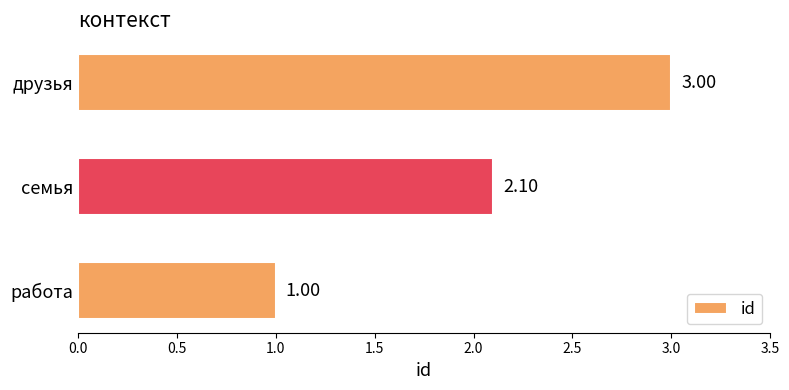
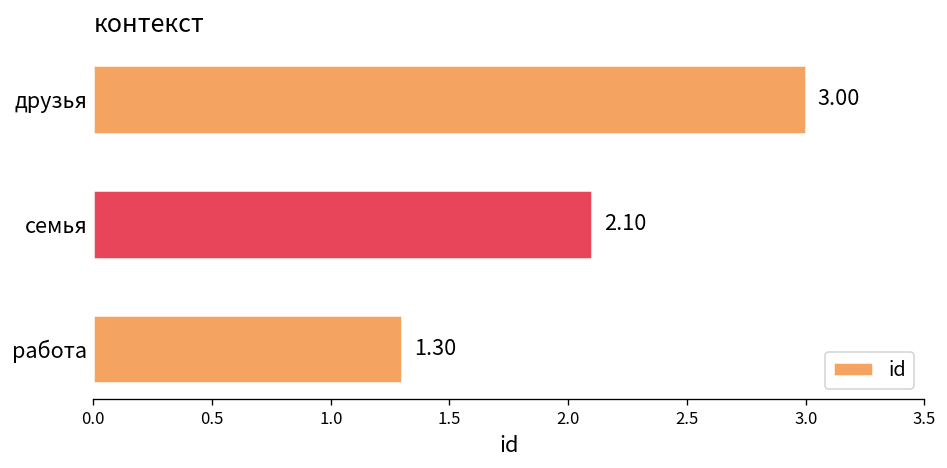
  {
    "друзья": 3.00,
    "семья": 2.10,
-   "работа": 1.00
+   "работа": 1.30
  }
